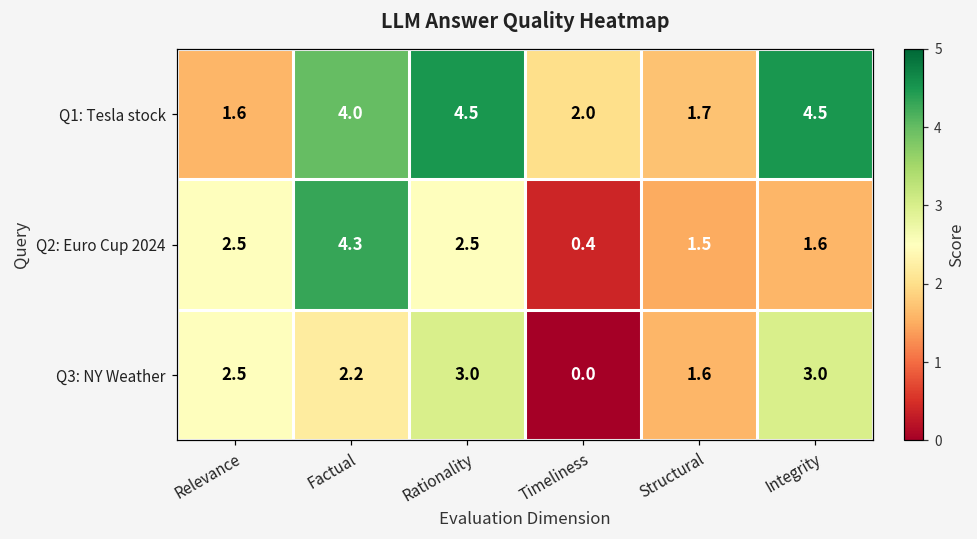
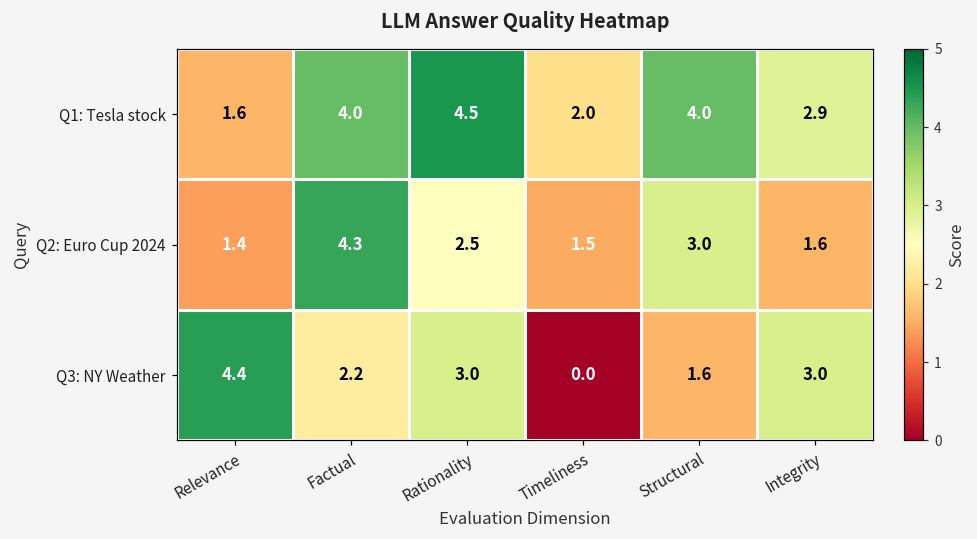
  {
    "Q1: Tesla stock": {
      "Relevance": 1.6,
      "Factual": 4.0,
      "Rationality": 4.5,
      "Timeliness": 2.0,
-     "Structural": 1.7,
-     "Integrity": 4.5
+     "Structural": 4.0,
+     "Integrity": 2.9
    },
    "Q2: Euro Cup 2024": {
-     "Relevance": 2.5,
+     "Relevance": 1.4,
      "Factual": 4.3,
      "Rationality": 2.5,
-     "Timeliness": 0.4,
-     "Structural": 1.5,
+     "Timeliness": 1.5,
+     "Structural": 3.0,
      "Integrity": 1.6
    },
    "Q3: NY Weather": {
-     "Relevance": 2.5,
+     "Relevance": 4.4,
      "Factual": 2.2,
      "Rationality": 3.0,
      "Timeliness": 0.0,
      "Structural": 1.6,
      "Integrity": 3.0
    }
  }
